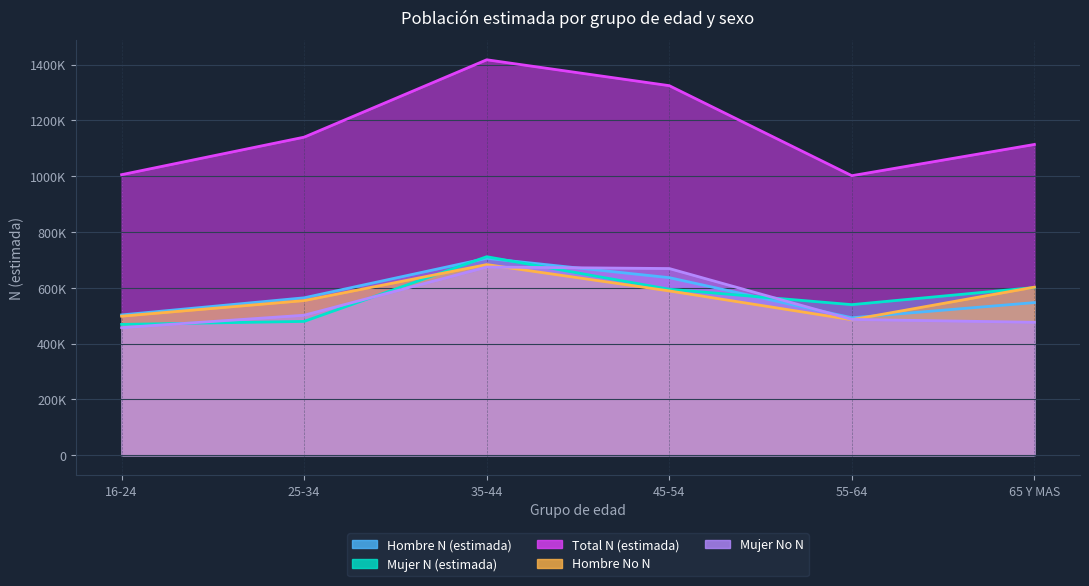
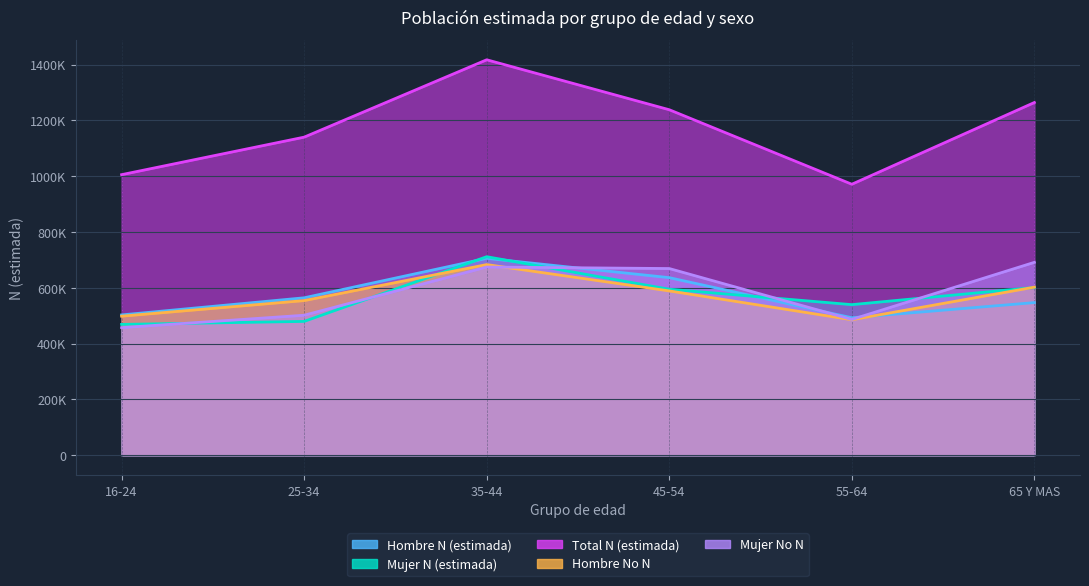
  {
    "Hombre N (estimada)": {
      "25-34": 560000,
      "45-54": 640000,
      "65 Y MAS": 550000
    },
    "Mujer N (estimada)": {
      "16-24": 470000,
      "25-34": 480000,
      "55-64": 540000
    },
    "Total N (estimada)": {
      "16-24": 1010000,
      "25-34": 1140000,
      "35-44": 1420000,
-     "45-54": 1320000,
-     "55-64": 1000000,
-     "65 Y MAS": 1110000
+     "45-54": 1240000,
+     "55-64": 970000,
+     "65 Y MAS": 1260000
    },
    "Hombre No N": {
      "25-34": 550000
    },
    "Mujer No N": {
      "16-24": 460000,
      "25-34": 500000,
      "45-54": 670000,
-     "65 Y MAS": 480000
+     "65 Y MAS": 690000
    }
  }
